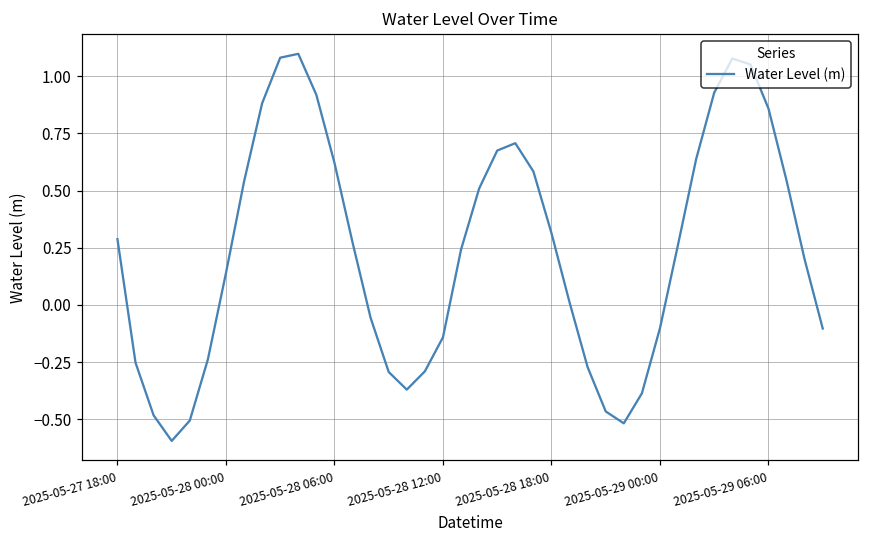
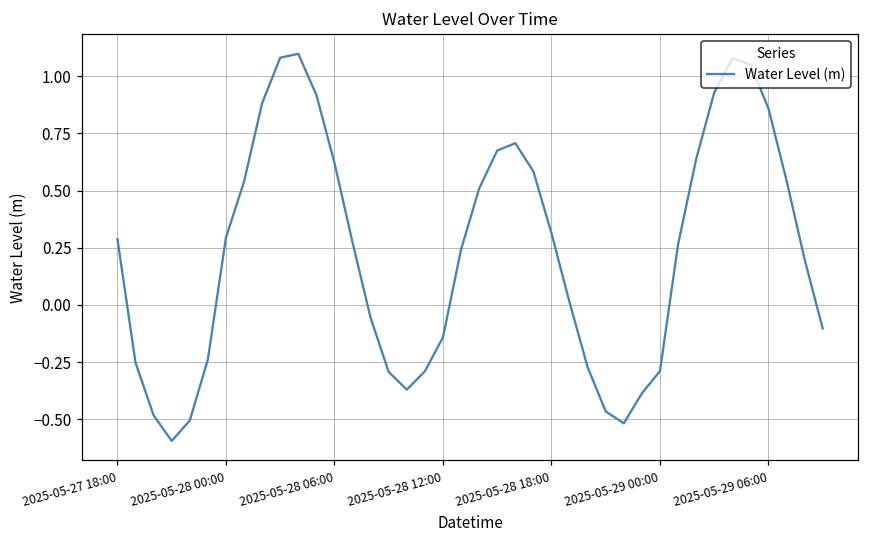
  {
    "2025-05-27 18:00": 0.29,
-   "2025-05-28 00:00": 0.14,
+   "2025-05-28 00:00": 0.29,
    "2025-05-28 06:00": 0.62,
    "2025-05-28 12:00": -0.14,
    "2025-05-28 18:00": 0.31,
-   "2025-05-29 00:00": -0.10,
+   "2025-05-29 00:00": -0.29,
    "2025-05-29 06:00": 0.86
  }
